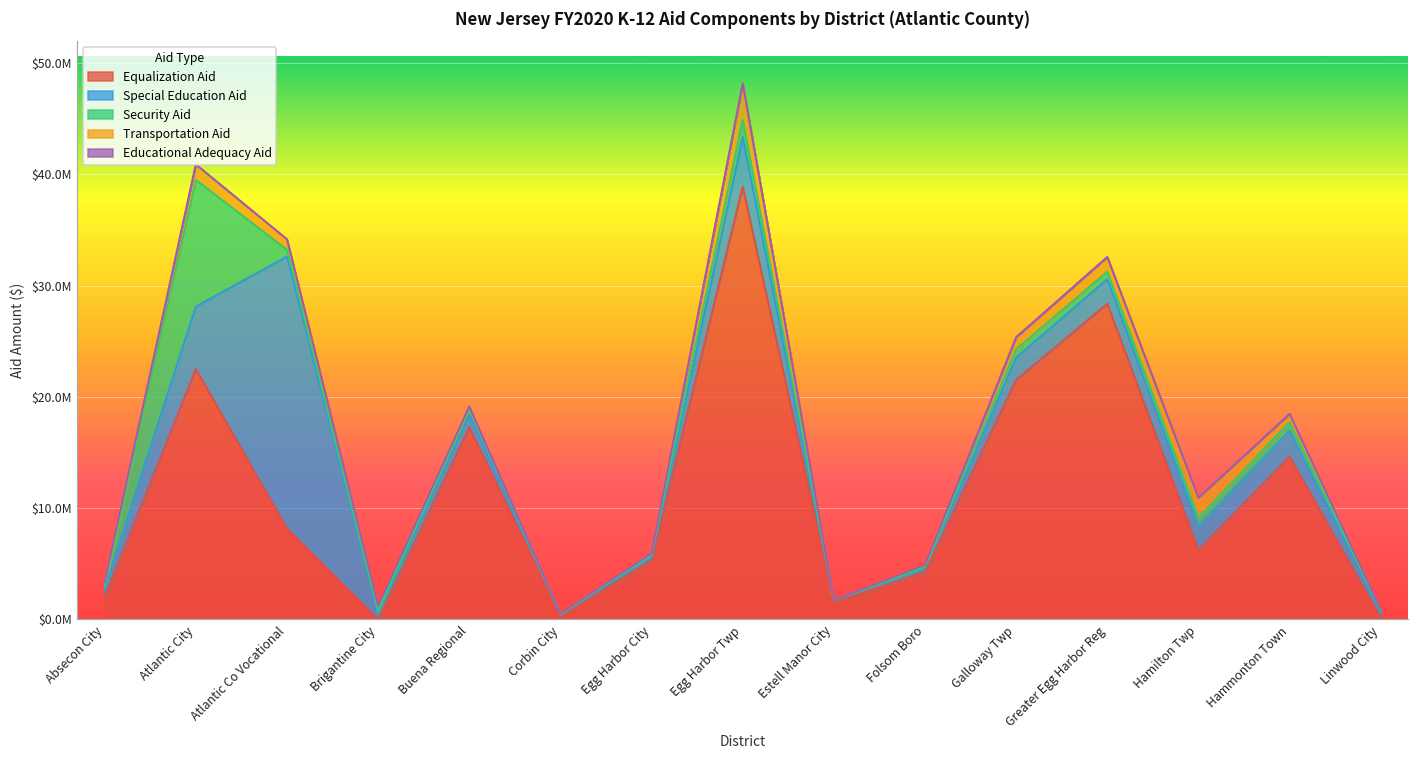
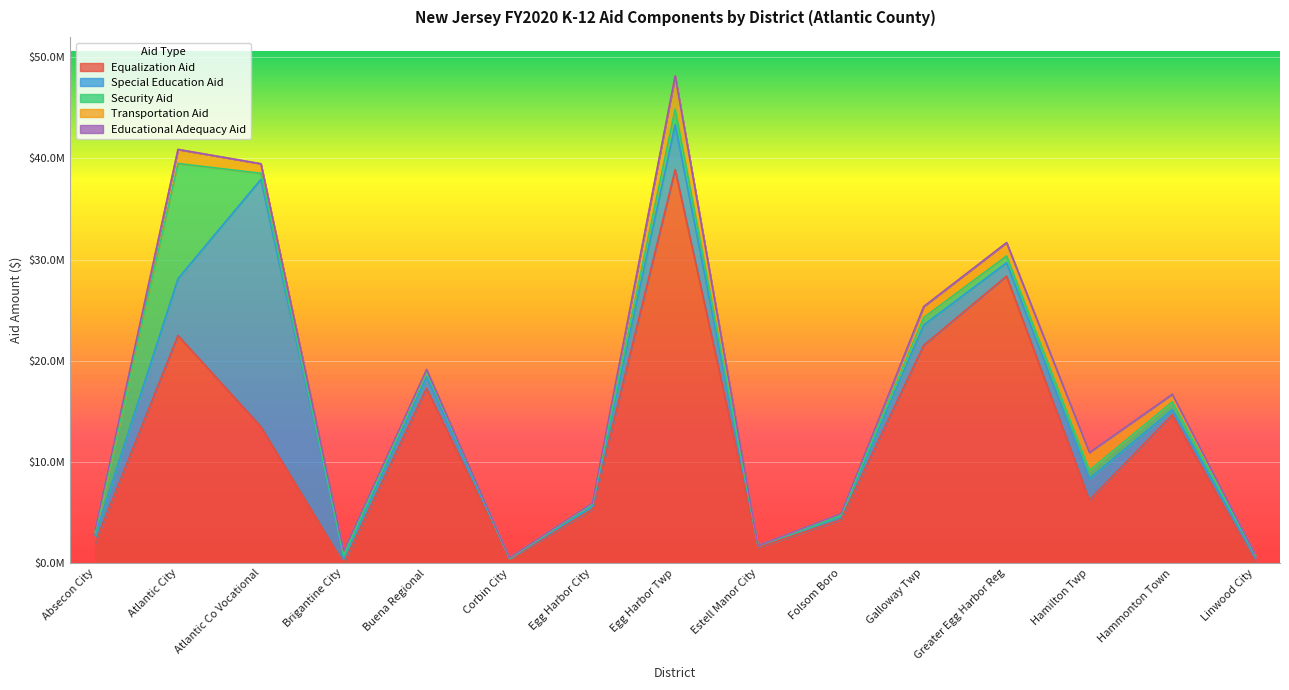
  {
    "Equalization Aid": {
      "Absecon City": "$2000000",
      "Atlantic City": "$22500000",
-     "Atlantic Co Vocational": "$8200000",
+     "Atlantic Co Vocational": "$13500000",
      "Brigantine City": "$0",
      "Buena Regional": "$17300000",
      "Egg Harbor City": "$5300000",
      "Egg Harbor Twp": "$38900000",
      "Folsom Boro": "$4300000",
      "Galloway Twp": "$21500000",
      "Greater Egg Harbor Reg": "$28400000",
      "Hamilton Twp": "$6300000",
      "Hammonton Town": "$14700000",
      "Linwood City": "$100000"
    },
    "Special Education Aid": {
      "Absecon City": "$800000",
      "Atlantic City": "$5600000",
      "Atlantic Co Vocational": "$24400000",
      "Buena Regional": "$1100000",
      "Egg Harbor Twp": "$4400000",
      "Galloway Twp": "$2000000",
-     "Greater Egg Harbor Reg": "$2200000",
+     "Greater Egg Harbor Reg": "$1300000",
      "Hamilton Twp": "$2100000",
-     "Hammonton Town": "$2300000"
+     "Hammonton Town": "$500000"
    },
    "Security Aid": {
      "Absecon City": "$300000",
      "Atlantic City": "$11400000",
      "Atlantic Co Vocational": "$600000",
      "Egg Harbor Twp": "$1500000",
      "Galloway Twp": "$700000",
      "Greater Egg Harbor Reg": "$700000",
      "Hamilton Twp": "$800000",
      "Hammonton Town": "$800000"
    }
  }
